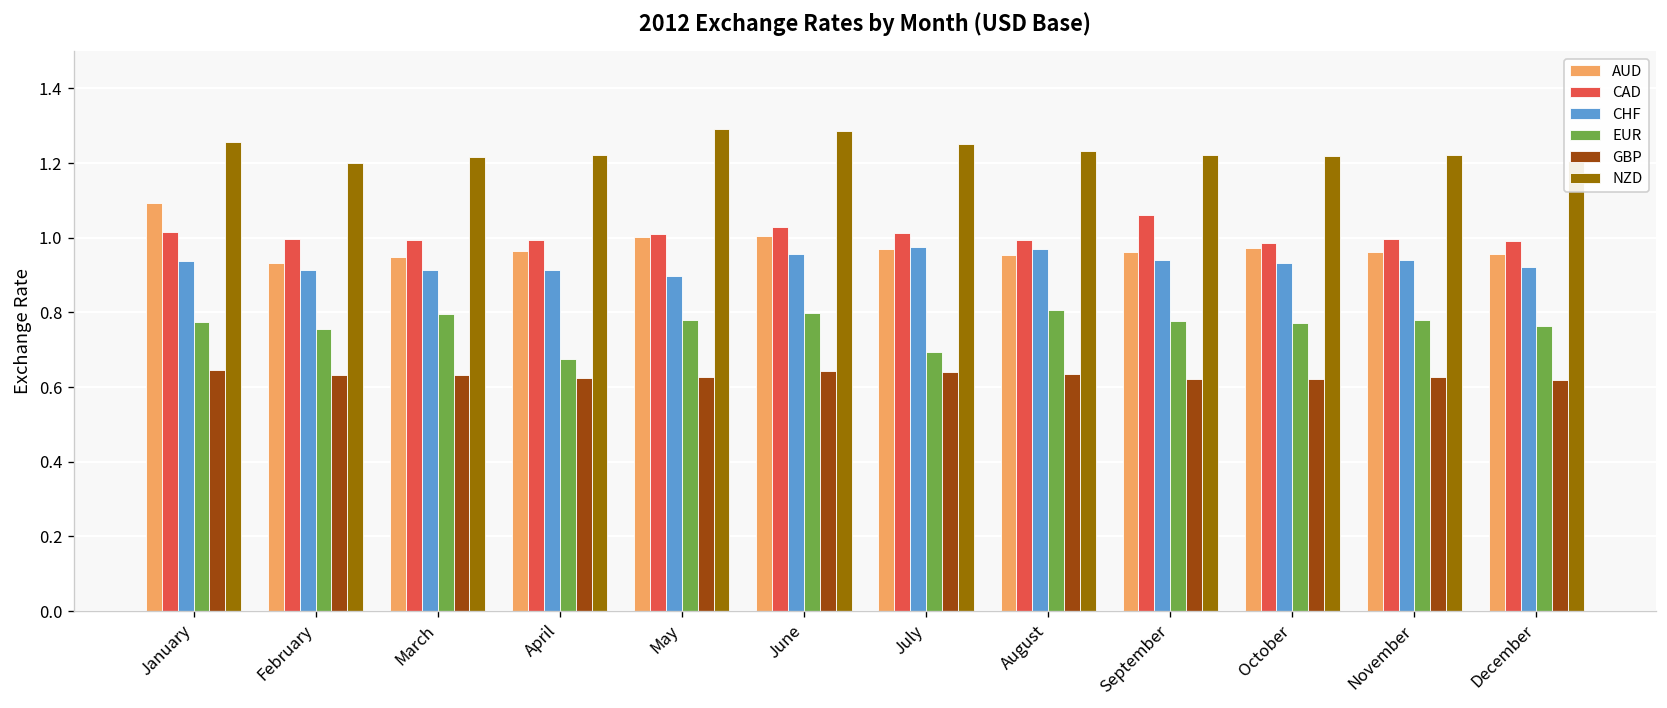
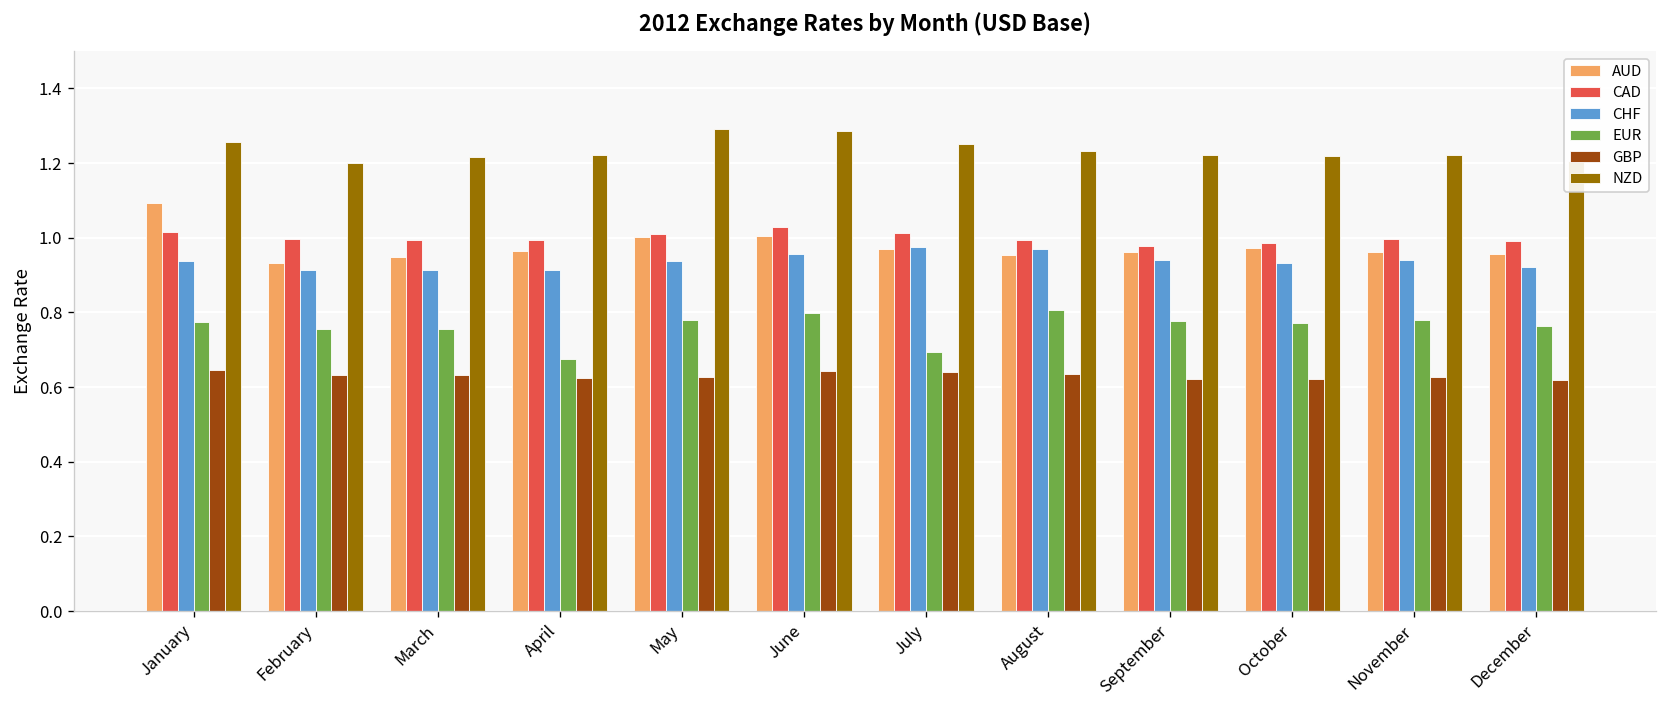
  {
    "AUD": {
      "January": 1.09,
      "February": 0.93,
      "March": 0.95,
      "April": 0.97,
      "May": 1.00,
      "June": 1.00,
      "July": 0.97,
      "August": 0.95,
      "September": 0.96,
      "October": 0.97,
      "November": 0.96,
      "December": 0.96
    },
    "CAD": {
      "January": 1.02,
      "February": 1.00,
      "March": 0.99,
      "April": 0.99,
      "May": 1.01,
      "June": 1.03,
      "July": 1.01,
      "August": 0.99,
-     "September": 1.06,
+     "September": 0.98,
      "October": 0.99,
      "November": 1.00,
      "December": 0.99
    },
    "CHF": {
      "January": 0.94,
      "February": 0.91,
      "March": 0.91,
      "April": 0.91,
-     "May": 0.90,
+     "May": 0.94,
      "June": 0.96,
      "July": 0.98,
      "August": 0.97,
      "September": 0.94,
      "October": 0.93,
      "November": 0.94,
      "December": 0.92
    },
    "EUR": {
      "January": 0.78,
      "February": 0.76,
-     "March": 0.79,
+     "March": 0.76,
      "April": 0.68,
      "May": 0.78,
      "June": 0.80,
      "July": 0.69,
      "August": 0.81,
      "September": 0.78,
      "October": 0.77,
      "November": 0.78,
      "December": 0.76
    }
  }
